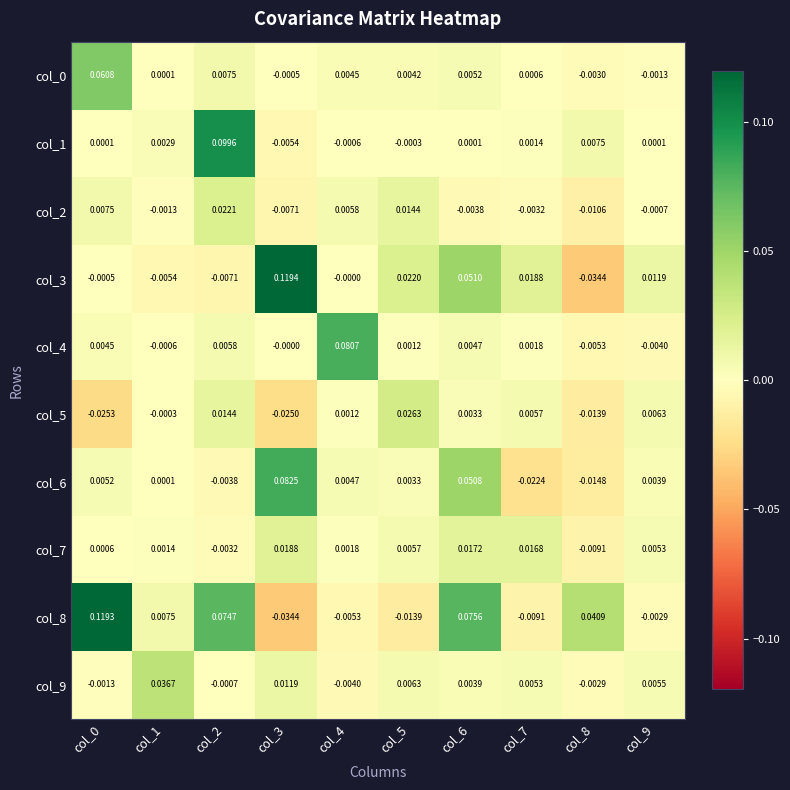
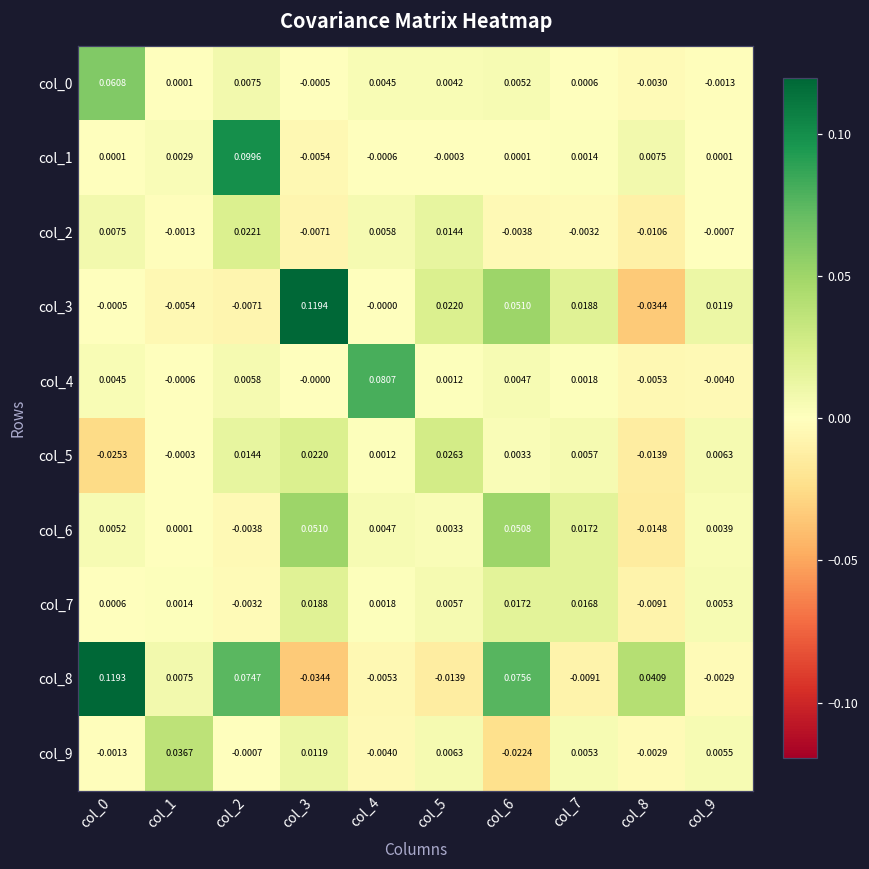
  {
    "col_0": {
      "col_0": 0.0608,
      "col_1": 0.0001,
      "col_2": 0.0075,
      "col_3": -0.0005,
      "col_4": 0.0045,
      "col_5": 0.0042,
      "col_6": 0.0052,
      "col_7": 0.0006,
      "col_8": -0.0030,
      "col_9": -0.0013
    },
    "col_1": {
      "col_0": 0.0001,
      "col_1": 0.0029,
      "col_2": 0.0996,
      "col_3": -0.0054,
      "col_4": -0.0006,
      "col_5": -0.0003,
      "col_6": 0.0001,
      "col_7": 0.0014,
      "col_8": 0.0075,
      "col_9": 0.0001
    },
    "col_2": {
      "col_0": 0.0075,
      "col_1": -0.0013,
      "col_2": 0.0221,
      "col_3": -0.0071,
      "col_4": 0.0058,
      "col_5": 0.0144,
      "col_6": -0.0038,
      "col_7": -0.0032,
      "col_8": -0.0106,
      "col_9": -0.0007
    },
    "col_3": {
      "col_0": -0.0005,
      "col_1": -0.0054,
      "col_2": -0.0071,
      "col_3": 0.1194,
      "col_4": -0.0000,
      "col_5": 0.0220,
      "col_6": 0.0510,
      "col_7": 0.0188,
      "col_8": -0.0344,
      "col_9": 0.0119
    },
    "col_4": {
      "col_0": 0.0045,
      "col_1": -0.0006,
      "col_2": 0.0058,
      "col_3": -0.0000,
      "col_4": 0.0807,
      "col_5": 0.0012,
      "col_6": 0.0047,
      "col_7": 0.0018,
      "col_8": -0.0053,
      "col_9": -0.0040
    },
    "col_5": {
      "col_0": -0.0253,
      "col_1": -0.0003,
      "col_2": 0.0144,
-     "col_3": -0.0250,
+     "col_3": 0.0220,
      "col_4": 0.0012,
      "col_5": 0.0263,
      "col_6": 0.0033,
      "col_7": 0.0057,
      "col_8": -0.0139,
      "col_9": 0.0063
    },
    "col_6": {
      "col_0": 0.0052,
      "col_1": 0.0001,
      "col_2": -0.0038,
-     "col_3": 0.0825,
+     "col_3": 0.0510,
      "col_4": 0.0047,
      "col_5": 0.0033,
      "col_6": 0.0508,
-     "col_7": -0.0224,
+     "col_7": 0.0172,
      "col_8": -0.0148,
      "col_9": 0.0039
    },
    "col_7": {
      "col_0": 0.0006,
      "col_1": 0.0014,
      "col_2": -0.0032,
      "col_3": 0.0188,
      "col_4": 0.0018,
      "col_5": 0.0057,
      "col_6": 0.0172,
      "col_7": 0.0168,
      "col_8": -0.0091,
      "col_9": 0.0053
    },
    "col_8": {
      "col_0": 0.1193,
      "col_1": 0.0075,
      "col_2": 0.0747,
      "col_3": -0.0344,
      "col_4": -0.0053,
      "col_5": -0.0139,
      "col_6": 0.0756,
      "col_7": -0.0091,
      "col_8": 0.0409,
      "col_9": -0.0029
    },
    "col_9": {
      "col_0": -0.0013,
      "col_1": 0.0367,
      "col_2": -0.0007,
      "col_3": 0.0119,
      "col_4": -0.0040,
      "col_5": 0.0063,
-     "col_6": 0.0039,
+     "col_6": -0.0224,
      "col_7": 0.0053,
      "col_8": -0.0029,
      "col_9": 0.0055
    }
  }
